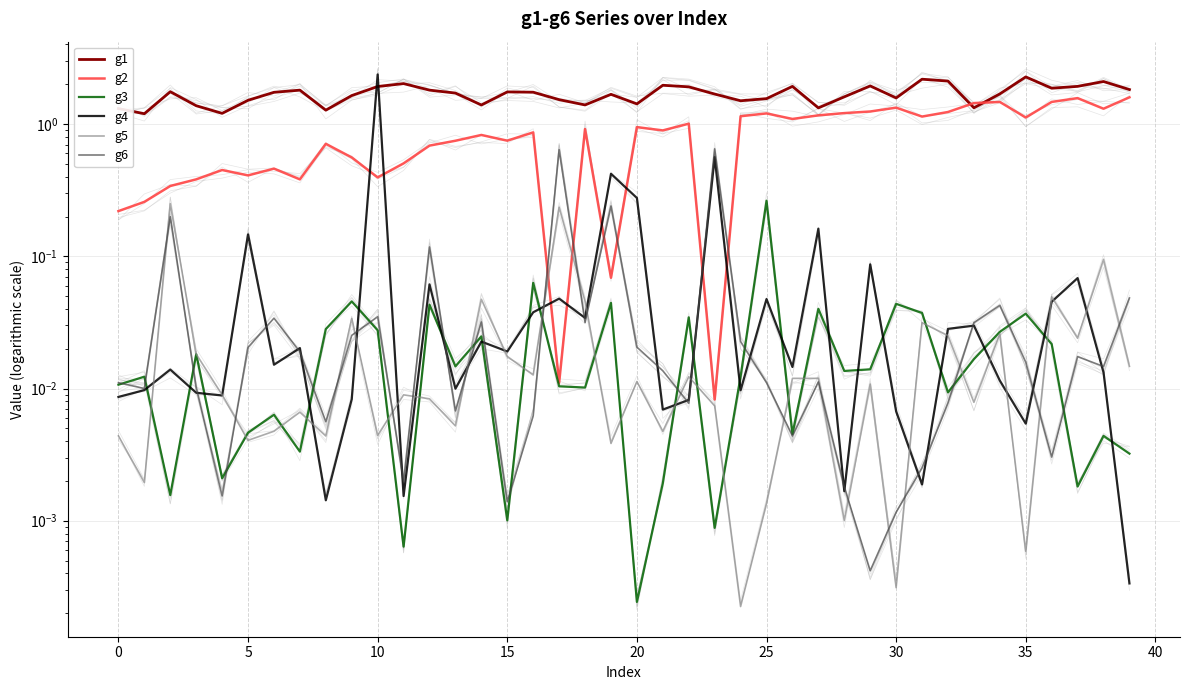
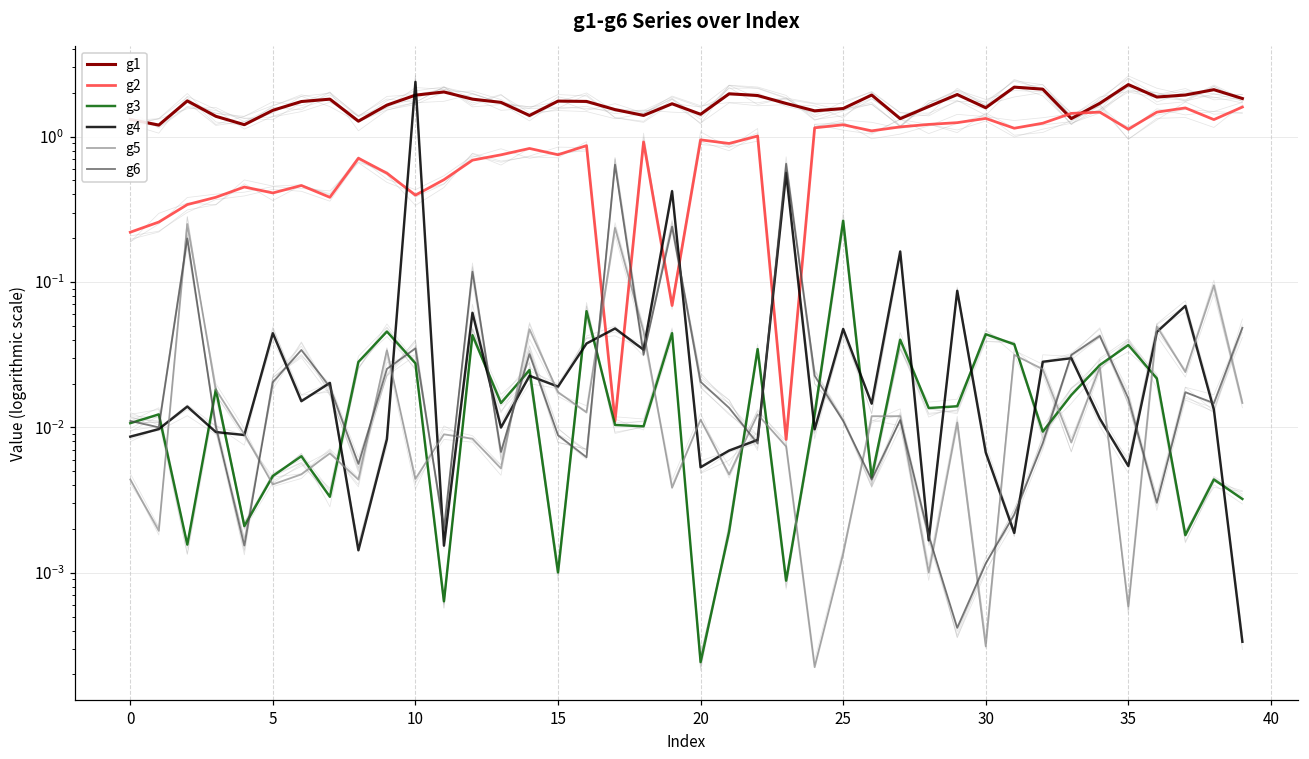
  {
    "g2": {
      "0": 0.22,
      "5": 0.41
    },
    "g3": {
      "20": 0.00024,
      "35": 0.037
    },
    "g4": {
-     "5": 0.15,
+     "5": 0.044,
      "10": 2.4,
-     "20": 0.28,
+     "20": 0.0053,
      "35": 0.0054
    },
    "g6": {
      "5": 0.020,
-     "15": 0.0014,
+     "15": 0.009,
      "35": 0.016
    }
  }
